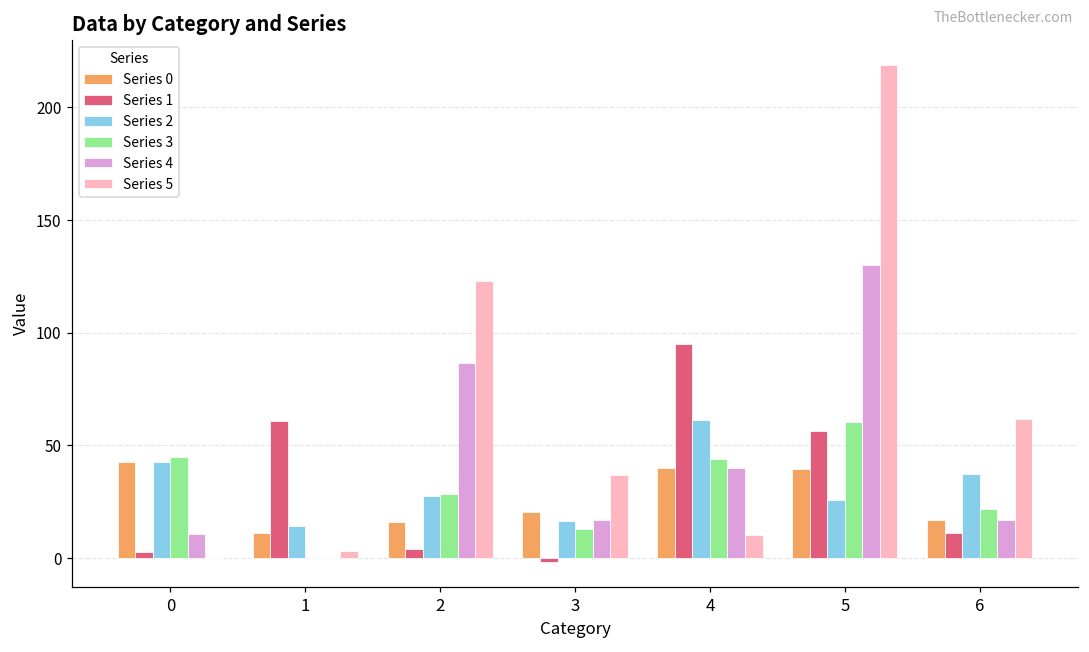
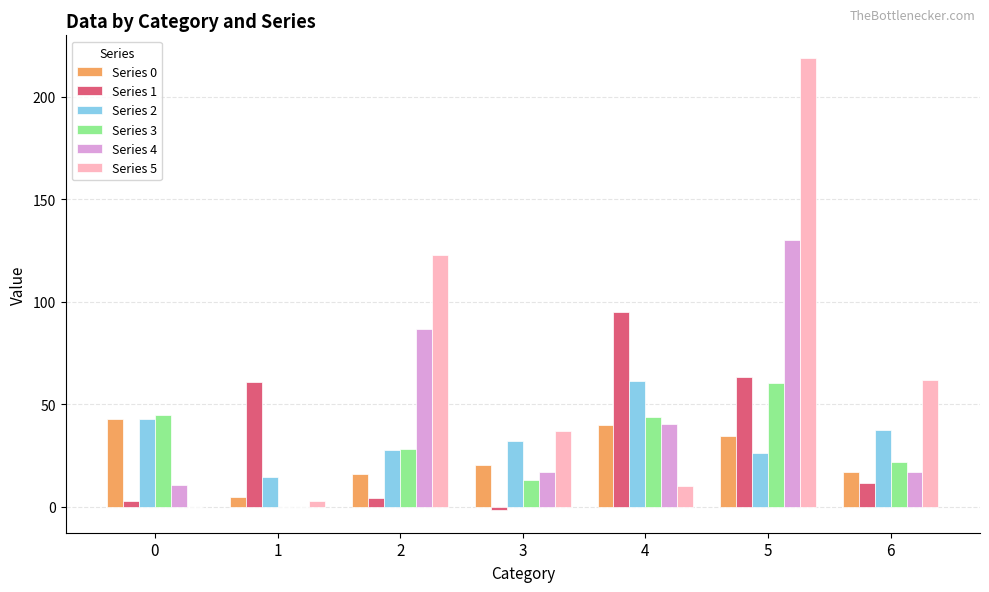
  {
    "Series 0": {
      "0": 43,
-     "1": 11,
+     "1": 5,
      "2": 16,
      "3": 20,
      "4": 40,
-     "5": 39,
+     "5": 35,
      "6": 17
    },
    "Series 1": {
      "0": 3,
      "1": 61,
      "2": 4,
      "3": -2,
      "4": 95,
-     "5": 56,
+     "5": 63,
      "6": 11
    },
    "Series 2": {
      "0": 43,
      "1": 14,
      "2": 28,
-     "3": 17,
+     "3": 32,
      "4": 61,
      "5": 26,
      "6": 37
    },
    "Series 3": {
      "0": 45,
      "1": 0,
      "2": 28,
      "3": 13,
      "4": 44,
      "5": 60,
      "6": 22
    }
  }
